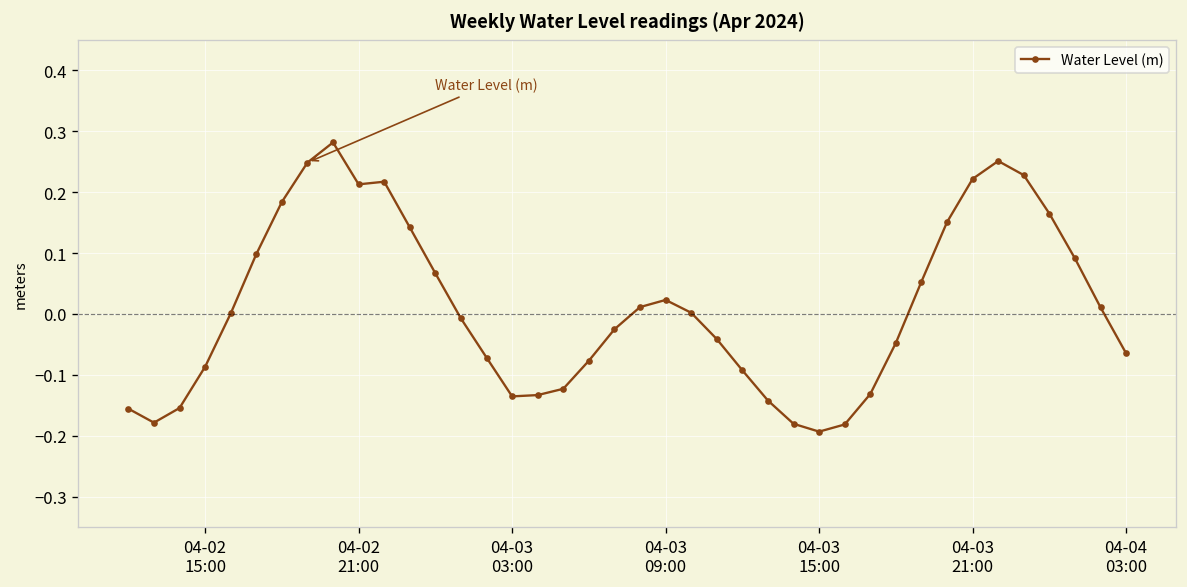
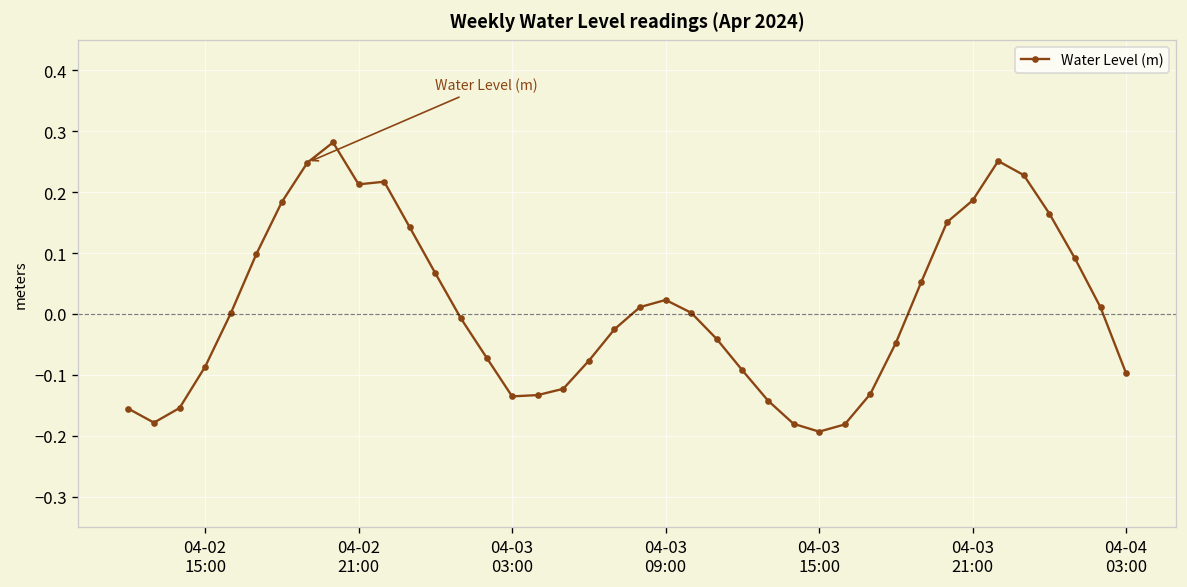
  {
    "04-02 15:00": -0.09,
    "04-02 21:00": 0.21,
    "04-03 03:00": -0.14,
    "04-03 09:00": 0.02,
    "04-03 15:00": -0.19,
-   "04-03 21:00": 0.22,
-   "04-04 03:00": -0.06
+   "04-03 21:00": 0.19,
+   "04-04 03:00": -0.10
  }
